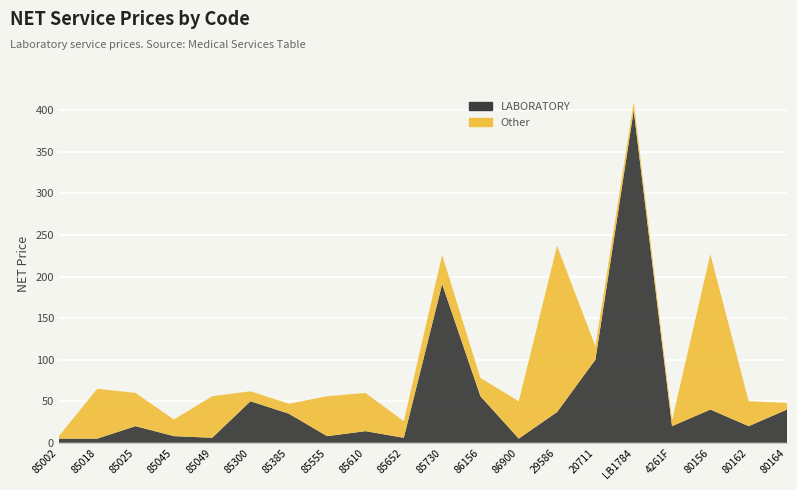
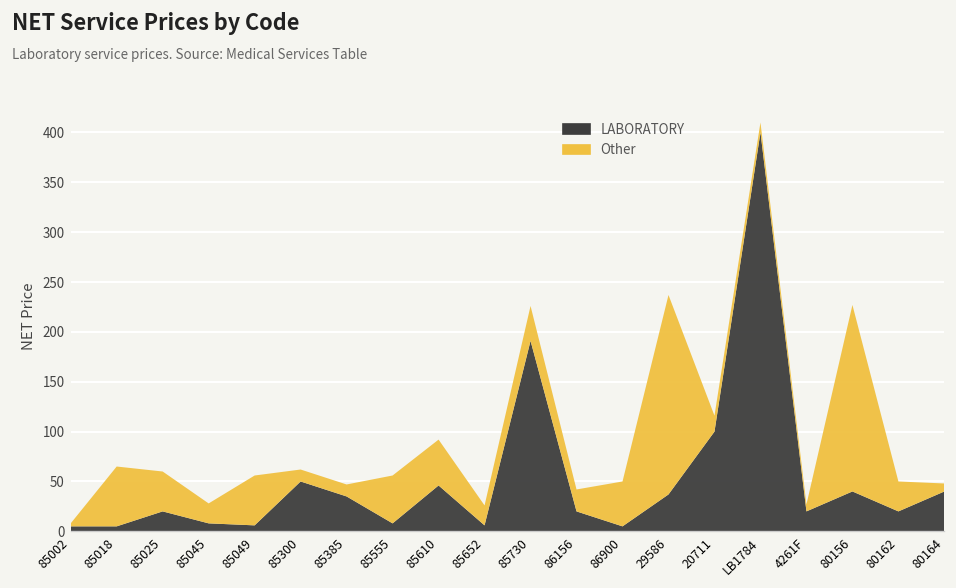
  {
    "LABORATORY": {
      "85018": 10,
      "85025": 20,
      "85045": 10,
      "85049": 10,
      "85300": 50,
      "85385": 40,
      "85555": 10,
-     "85610": 10,
+     "85610": 50,
      "85652": 10,
      "85730": 190,
-     "86156": 60,
+     "86156": 20,
      "86900": 10,
      "29586": 40,
      "20711": 100,
      "LB1784": 400,
      "4261F": 20,
      "80156": 40,
      "80162": 20,
      "80164": 40
    },
    "Other": {
      "85018": 60,
      "85025": 40,
      "85045": 20,
      "85049": 50,
      "85300": 10,
      "85385": 10,
      "85555": 50,
      "85610": 50,
      "85652": 20,
      "85730": 40,
      "86156": 20,
      "86900": 50,
      "29586": 200,
      "20711": 20,
      "LB1784": 10,
      "4261F": 10,
      "80156": 190,
      "80162": 30,
      "80164": 10
    }
  }
